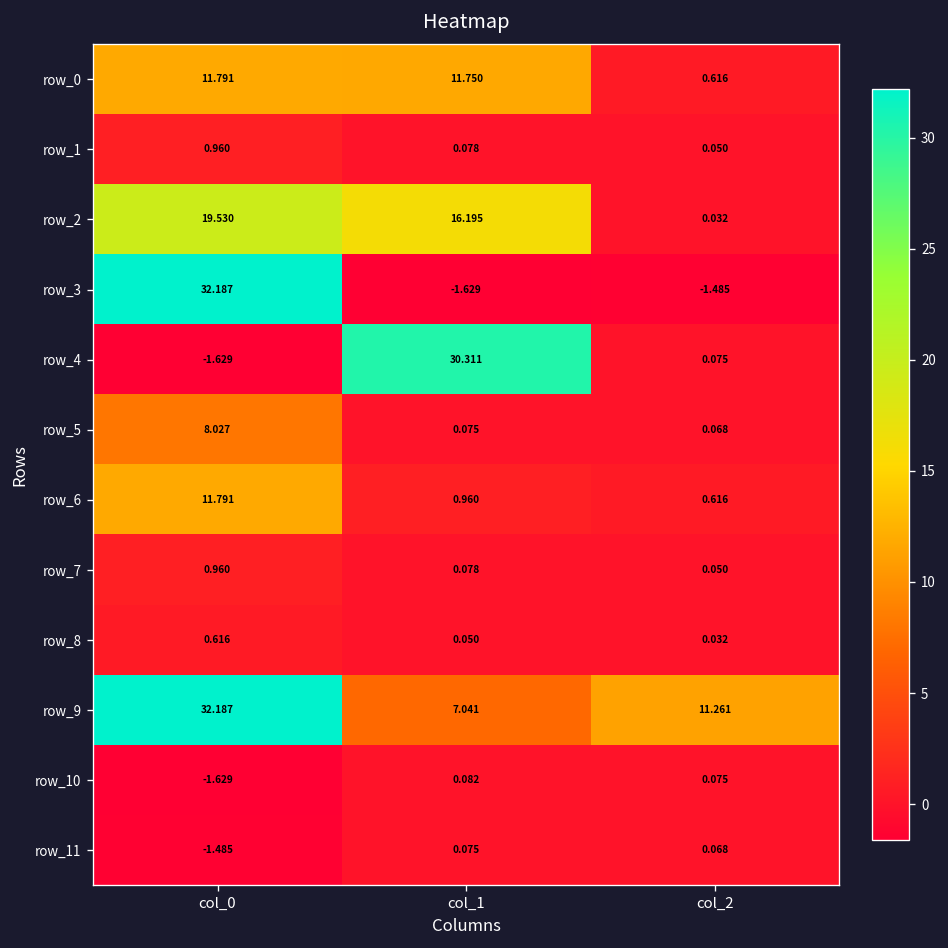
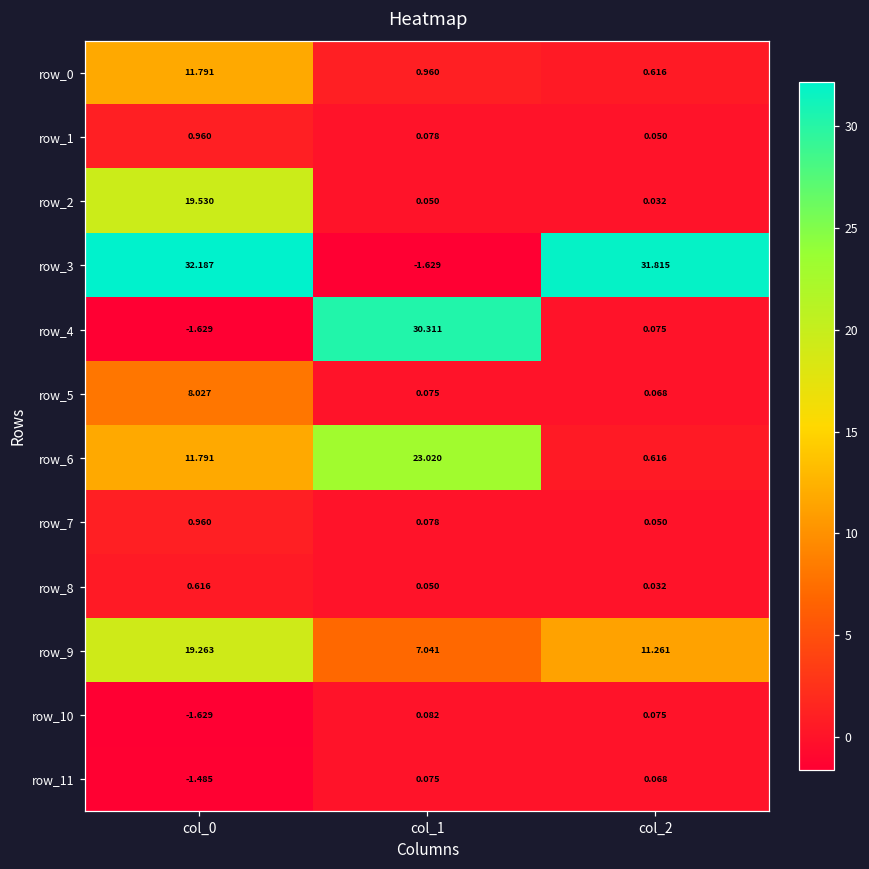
  {
    "row_0": {
      "col_0": 11.791,
-     "col_1": 11.750,
+     "col_1": 0.960,
      "col_2": 0.616
    },
    "row_1": {
      "col_0": 0.960,
      "col_1": 0.078,
      "col_2": 0.050
    },
    "row_2": {
      "col_0": 19.530,
-     "col_1": 16.195,
+     "col_1": 0.050,
      "col_2": 0.032
    },
    "row_3": {
      "col_0": 32.187,
      "col_1": -1.629,
-     "col_2": -1.485
+     "col_2": 31.815
    },
    "row_4": {
      "col_0": -1.629,
      "col_1": 30.311,
      "col_2": 0.075
    },
    "row_5": {
      "col_0": 8.027,
      "col_1": 0.075,
      "col_2": 0.068
    },
    "row_6": {
      "col_0": 11.791,
-     "col_1": 0.960,
+     "col_1": 23.020,
      "col_2": 0.616
    },
    "row_7": {
      "col_0": 0.960,
      "col_1": 0.078,
      "col_2": 0.050
    },
    "row_8": {
      "col_0": 0.616,
      "col_1": 0.050,
      "col_2": 0.032
    },
    "row_9": {
-     "col_0": 32.187,
+     "col_0": 19.263,
      "col_1": 7.041,
      "col_2": 11.261
    },
    "row_10": {
      "col_0": -1.629,
      "col_1": 0.082,
      "col_2": 0.075
    },
    "row_11": {
      "col_0": -1.485,
      "col_1": 0.075,
      "col_2": 0.068
    }
  }
